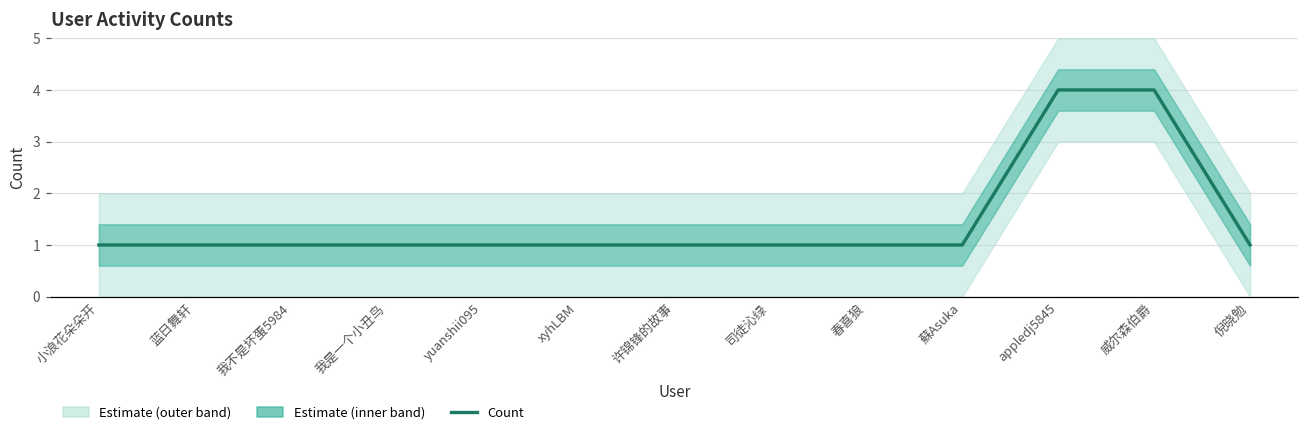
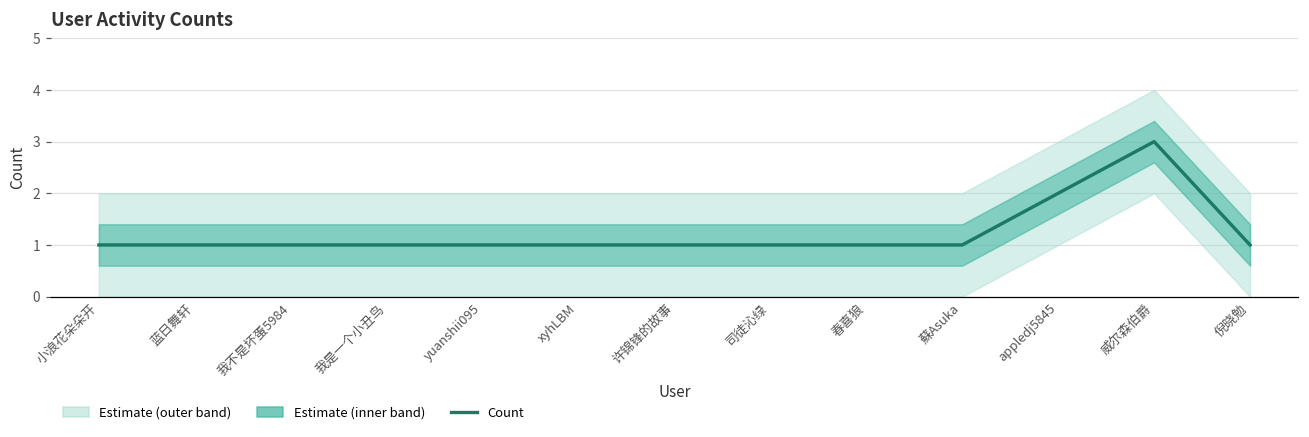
  {
    "Count": {
      "小浪花朵朵开": 1,
      "蓝日舞轩": 1,
      "我不是坏蛋5984": 1,
      "我是一个小丑鸟": 1,
      "yuanshii095": 1,
      "xyhLBM": 1,
      "许锦锋的故事": 1,
      "司徒沁绿": 1,
      "春喜狼": 1,
      "蘇Asuka": 1,
-     "appledj5845": 4,
-     "威尔森伯爵": 4,
+     "appledj5845": 2,
+     "威尔森伯爵": 3,
      "倪晓勉": 1
    }
  }
